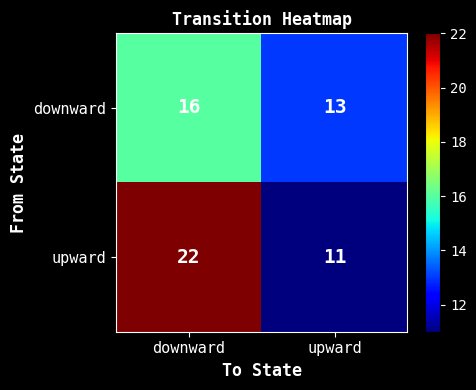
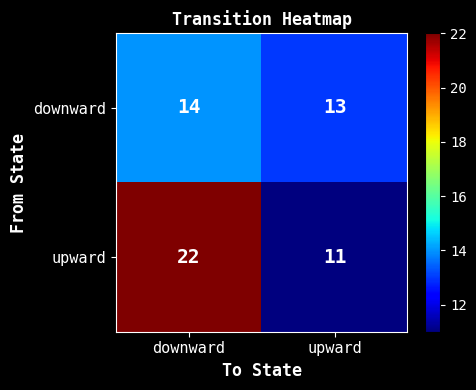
  {
    "downward": {
-     "downward": 16,
+     "downward": 14,
      "upward": 13
    },
    "upward": {
      "downward": 22,
      "upward": 11
    }
  }
